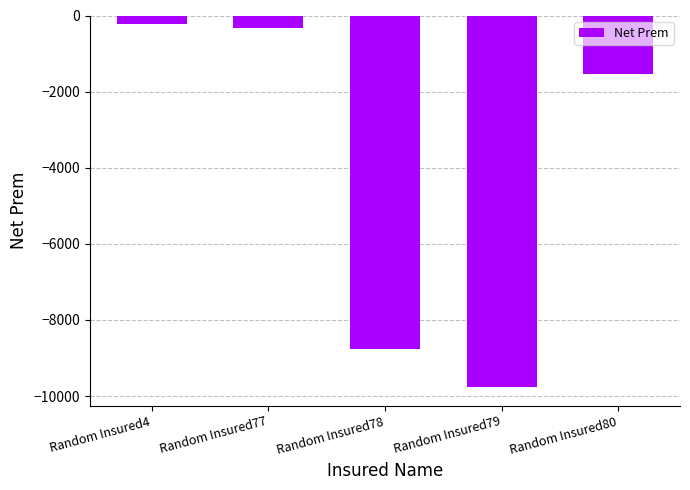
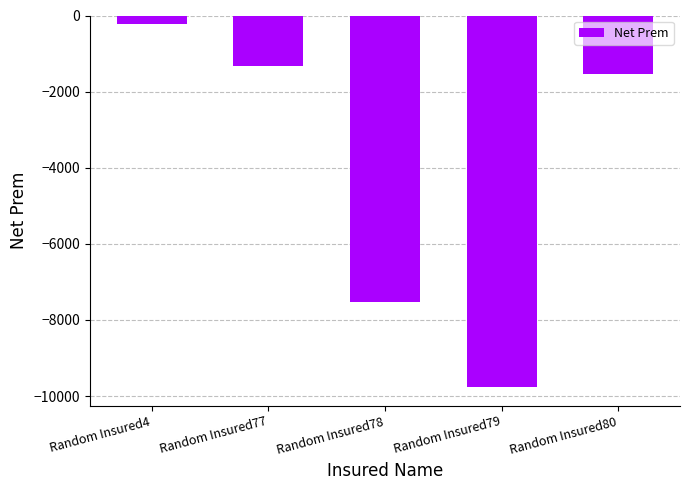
  {
    "Random Insured4": -200,
-   "Random Insured77": -300,
-   "Random Insured78": -8800,
+   "Random Insured77": -1300,
+   "Random Insured78": -7500,
    "Random Insured79": -9800,
    "Random Insured80": -1500
  }
